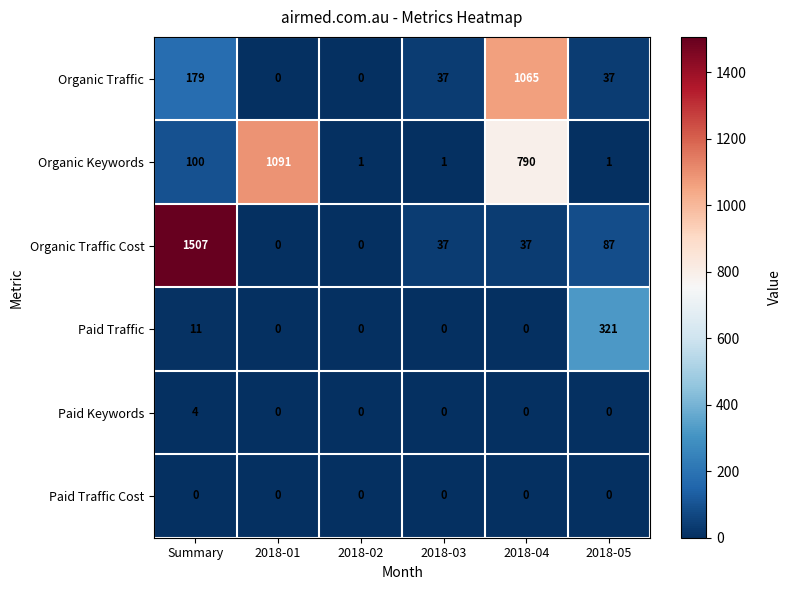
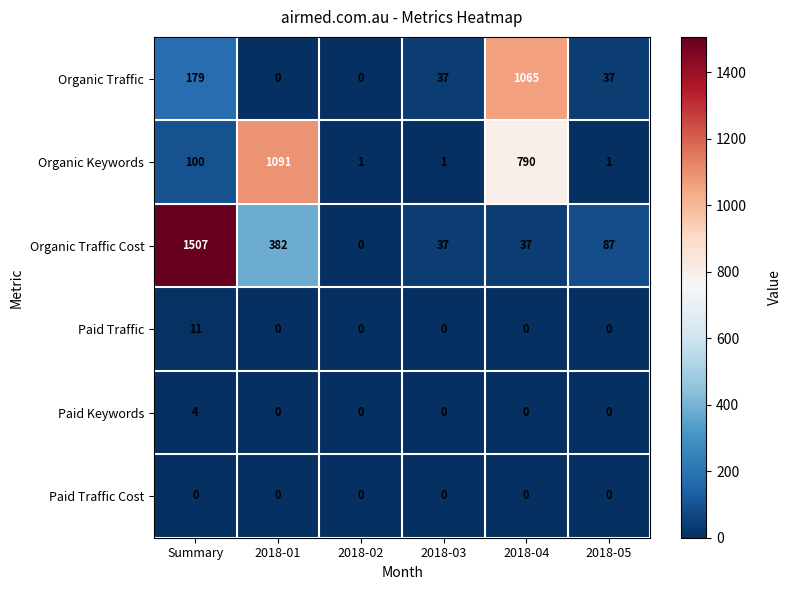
  {
    "Organic Traffic": {
      "Summary": 179,
      "2018-01": 0,
      "2018-02": 0,
      "2018-03": 37,
      "2018-04": 1065,
      "2018-05": 37
    },
    "Organic Keywords": {
      "Summary": 100,
      "2018-01": 1091,
      "2018-02": 1,
      "2018-03": 1,
      "2018-04": 790,
      "2018-05": 1
    },
    "Organic Traffic Cost": {
      "Summary": 1507,
-     "2018-01": 0,
+     "2018-01": 382,
      "2018-02": 0,
      "2018-03": 37,
      "2018-04": 37,
      "2018-05": 87
    },
    "Paid Traffic": {
      "Summary": 11,
      "2018-01": 0,
      "2018-02": 0,
      "2018-03": 0,
      "2018-04": 0,
-     "2018-05": 321
+     "2018-05": 0
    },
    "Paid Keywords": {
      "Summary": 4,
      "2018-01": 0,
      "2018-02": 0,
      "2018-03": 0,
      "2018-04": 0,
      "2018-05": 0
    },
    "Paid Traffic Cost": {
      "Summary": 0,
      "2018-01": 0,
      "2018-02": 0,
      "2018-03": 0,
      "2018-04": 0,
      "2018-05": 0
    }
  }
